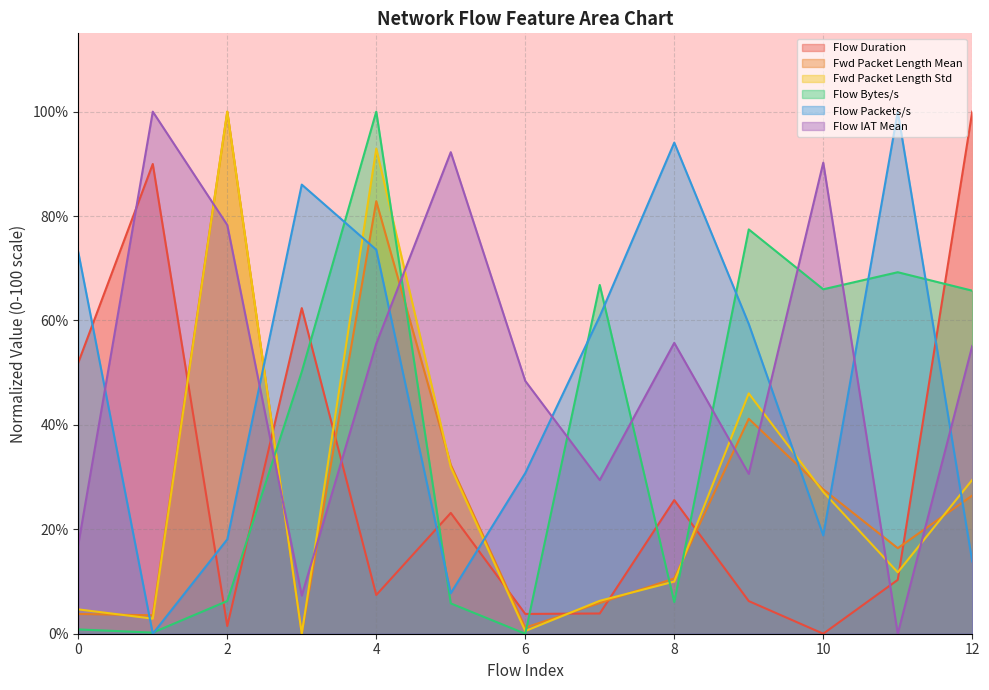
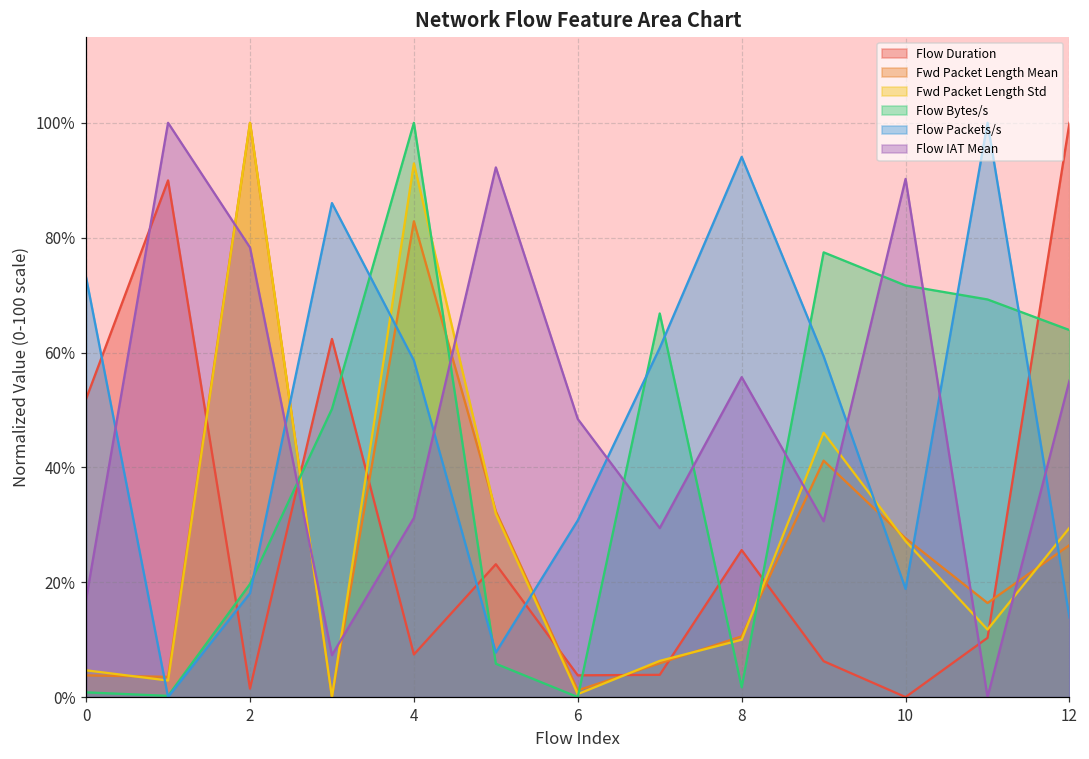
  {
    "Flow Bytes/s": {
      "0": "1%",
-     "2": "6%",
+     "2": "20%",
      "4": "100%",
      "6": "0%",
-     "8": "6%",
-     "10": "66%",
-     "12": "66%"
+     "8": "2%",
+     "10": "72%",
+     "12": "64%"
    },
    "Flow Packets/s": {
      "0": "73%",
      "2": "18%",
-     "4": "74%",
+     "4": "59%",
      "6": "31%",
      "8": "94%",
      "10": "19%",
      "12": "14%"
    },
    "Flow IAT Mean": {
      "0": "17%",
      "2": "78%",
-     "4": "56%",
+     "4": "31%",
      "6": "48%",
      "8": "56%",
      "10": "90%",
      "12": "55%"
    }
  }
